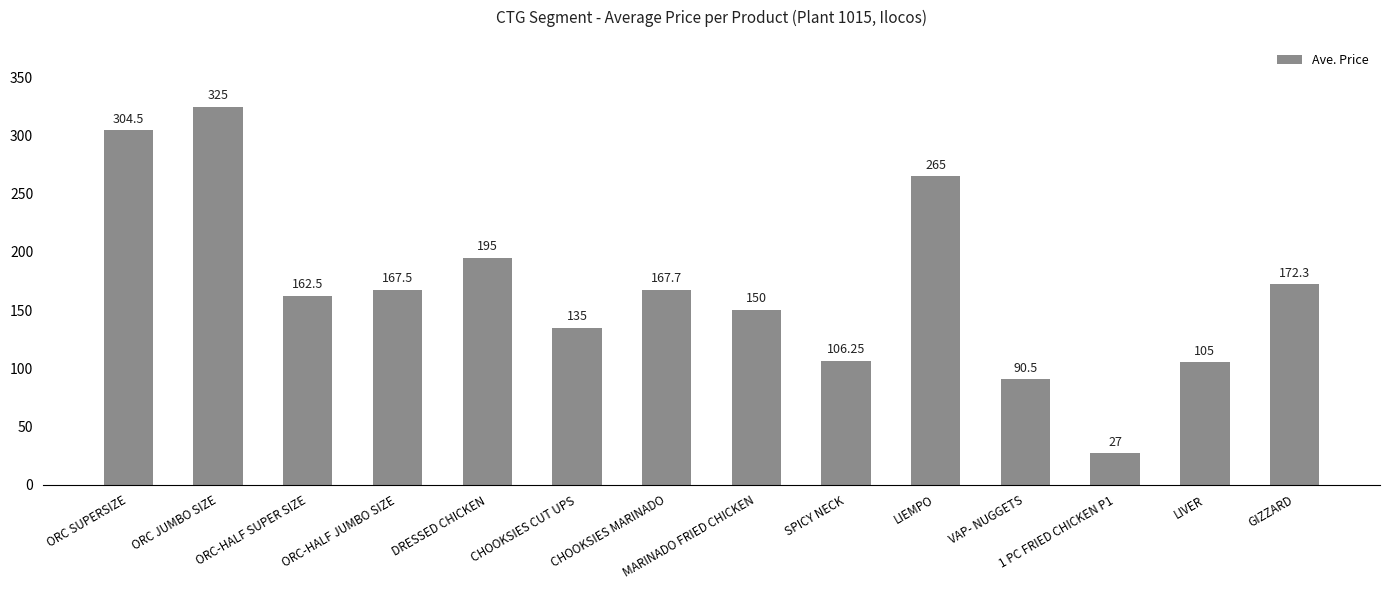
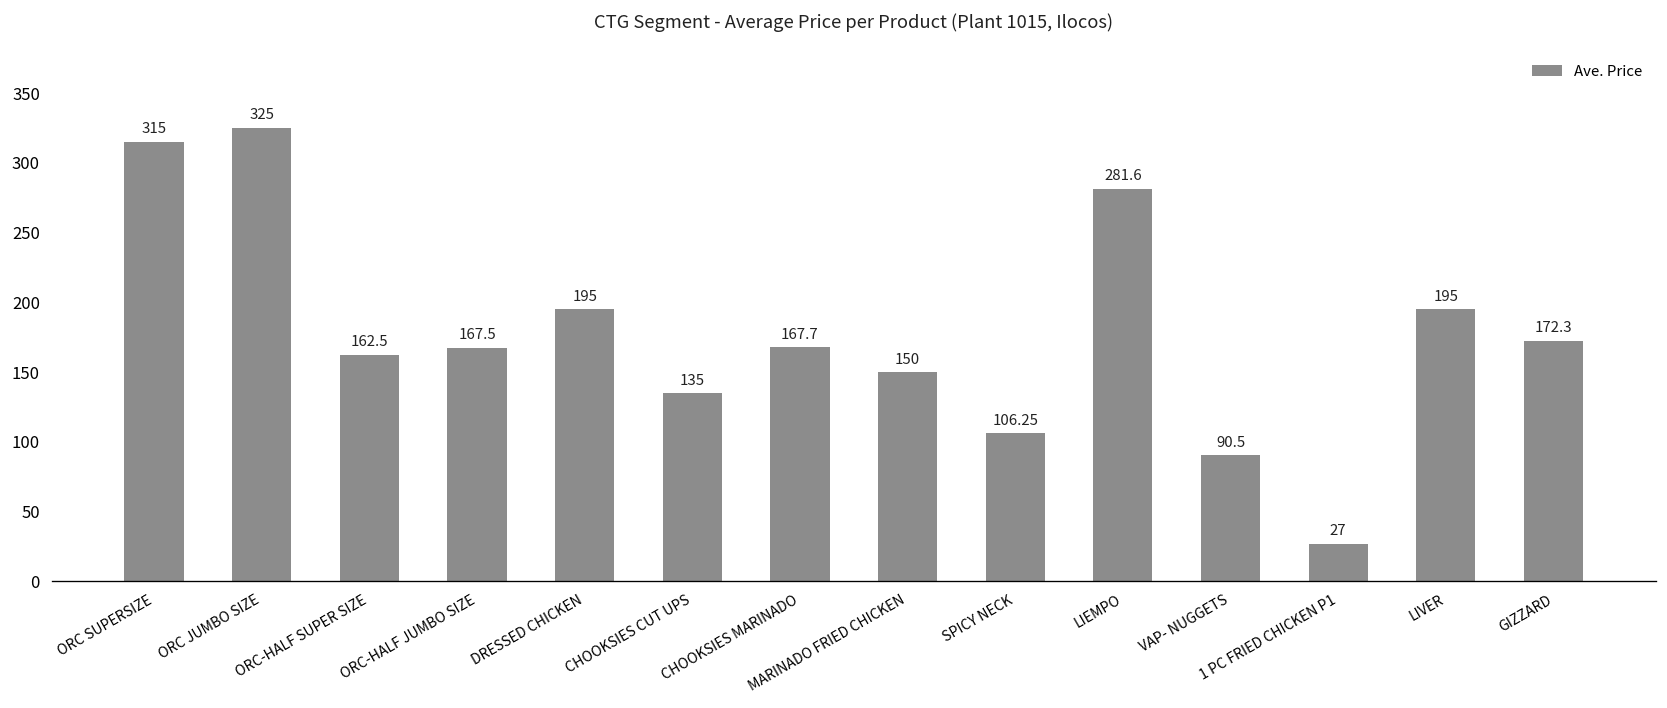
  {
-   "ORC SUPERSIZE": 304.5,
+   "ORC SUPERSIZE": 315,
    "ORC JUMBO SIZE": 325,
    "ORC-HALF SUPER SIZE": 162.5,
    "ORC-HALF JUMBO SIZE": 167.5,
    "DRESSED CHICKEN": 195,
    "CHOOKSIES CUT UPS": 135,
    "CHOOKSIES MARINADO": 167.7,
    "MARINADO FRIED CHICKEN": 150,
    "SPICY NECK": 106.25,
-   "LIEMPO": 265,
+   "LIEMPO": 281.6,
    "VAP- NUGGETS": 90.5,
    "1 PC FRIED CHICKEN P1": 27,
-   "LIVER": 105,
+   "LIVER": 195,
    "GIZZARD": 172.3
  }
